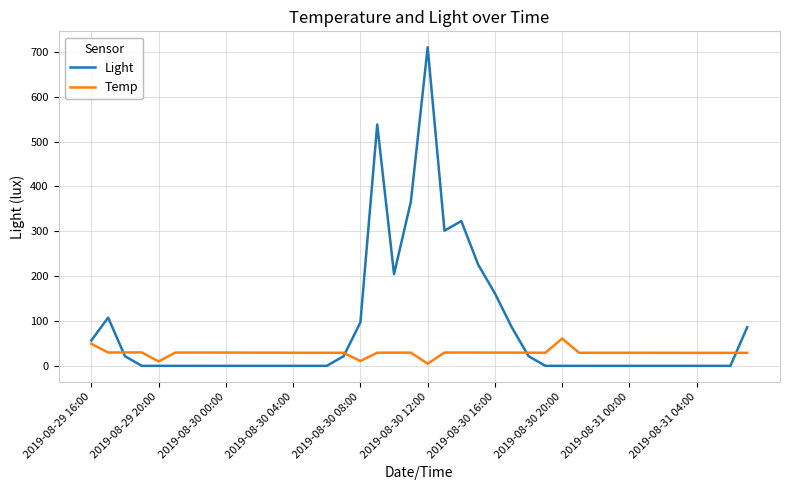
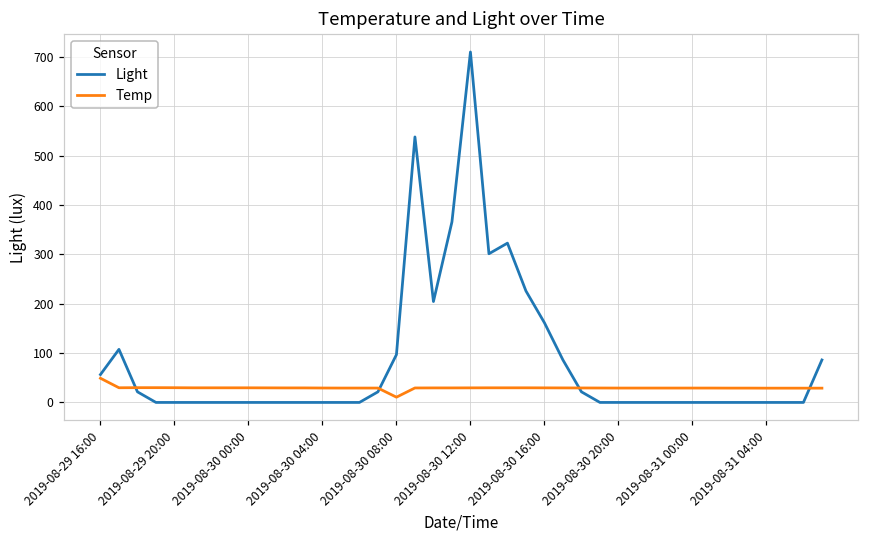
  {
    "Light": {
      "2019-08-29 16:00": 60,
      "2019-08-29 20:00": 0,
      "2019-08-30 00:00": 0,
      "2019-08-30 04:00": 0,
      "2019-08-30 08:00": 100,
      "2019-08-30 12:00": 710,
      "2019-08-30 16:00": 160,
      "2019-08-30 20:00": 0,
      "2019-08-31 00:00": 0,
      "2019-08-31 04:00": 0
    },
    "Temp": {
      "2019-08-29 16:00": 50,
-     "2019-08-29 20:00": 10,
+     "2019-08-29 20:00": 30,
      "2019-08-30 00:00": 30,
      "2019-08-30 04:00": 30,
      "2019-08-30 08:00": 10,
-     "2019-08-30 12:00": 0,
+     "2019-08-30 12:00": 30,
      "2019-08-30 16:00": 30,
-     "2019-08-30 20:00": 60,
+     "2019-08-30 20:00": 30,
      "2019-08-31 00:00": 30,
      "2019-08-31 04:00": 30
    }
  }
